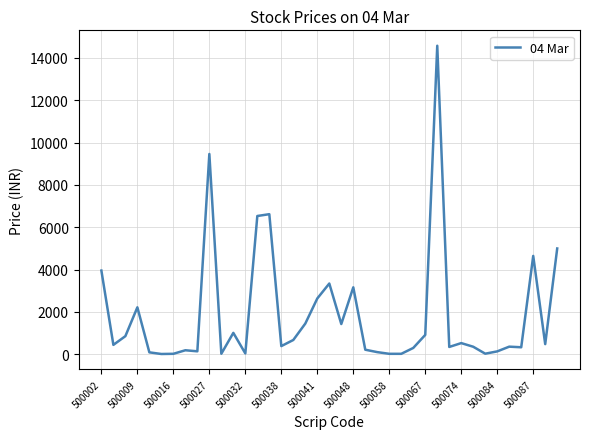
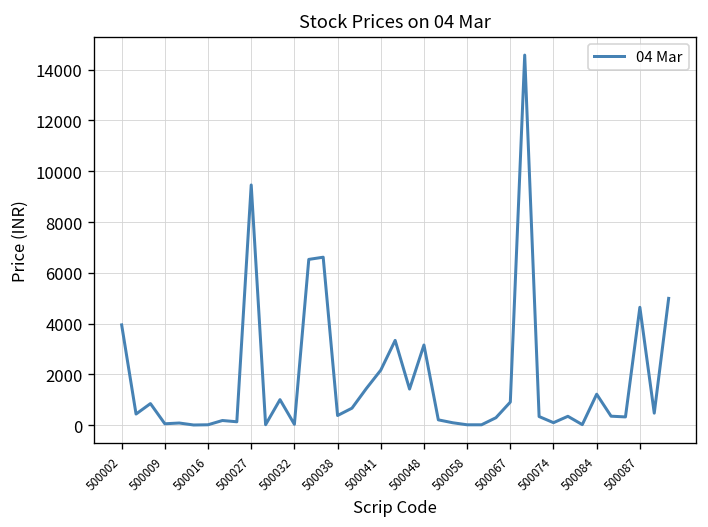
  {
    "500002": 3900,
-   "500009": 2200,
+   "500009": 100,
    "500016": 0,
    "500027": 9500,
    "500032": 0,
    "500038": 400,
-   "500041": 2600,
+   "500041": 2200,
    "500048": 3200,
    "500058": 0,
    "500067": 900,
-   "500074": 500,
-   "500084": 100,
+   "500074": 100,
+   "500084": 1200,
    "500087": 4600
  }
